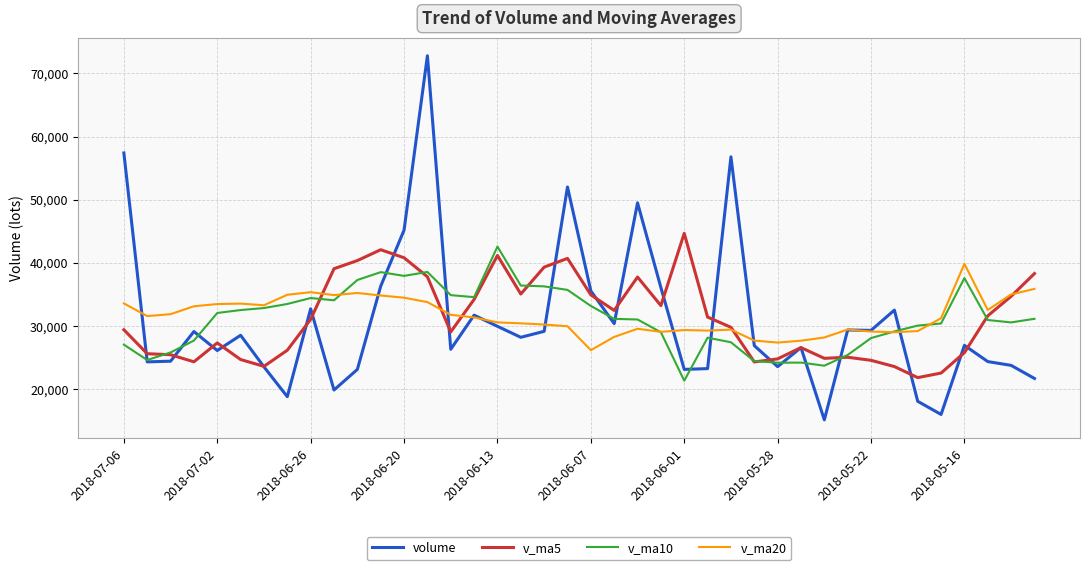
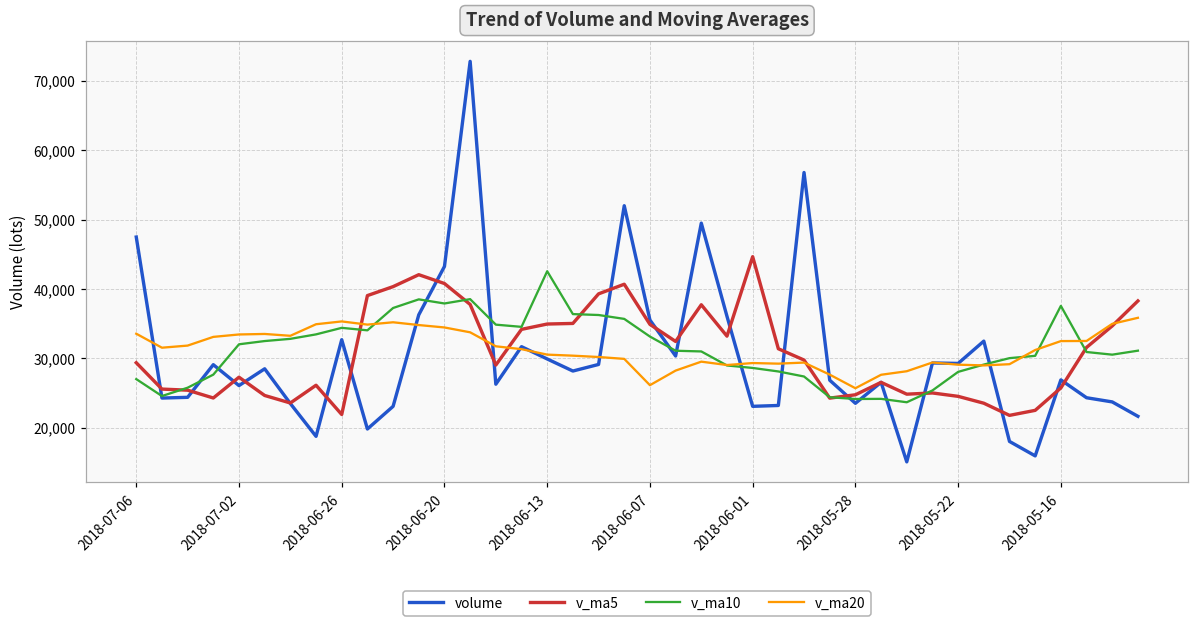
  {
    "volume": {
-     "2018-07-06": "57,000",
+     "2018-07-06": "47,000",
      "2018-07-02": "26,000",
      "2018-06-26": "33,000",
-     "2018-06-20": "45,000",
+     "2018-06-20": "43,000",
      "2018-06-13": "30,000",
      "2018-06-07": "36,000",
      "2018-06-01": "23,000",
      "2018-05-28": "24,000",
      "2018-05-16": "27,000"
    },
    "v_ma5": {
      "2018-07-06": "29,000",
      "2018-07-02": "27,000",
-     "2018-06-26": "31,000",
+     "2018-06-26": "22,000",
      "2018-06-20": "41,000",
-     "2018-06-13": "41,000",
+     "2018-06-13": "35,000",
      "2018-06-07": "35,000",
      "2018-06-01": "45,000",
      "2018-05-28": "25,000",
      "2018-05-22": "25,000",
      "2018-05-16": "26,000"
    },
    "v_ma10": {
      "2018-07-06": "27,000",
      "2018-07-02": "32,000",
      "2018-06-26": "34,000",
      "2018-06-20": "38,000",
      "2018-06-13": "43,000",
      "2018-06-07": "33,000",
-     "2018-06-01": "21,000",
+     "2018-06-01": "29,000",
      "2018-05-28": "24,000",
      "2018-05-22": "28,000",
      "2018-05-16": "38,000"
    },
    "v_ma20": {
      "2018-07-06": "34,000",
      "2018-07-02": "33,000",
      "2018-06-26": "35,000",
      "2018-06-20": "34,000",
      "2018-06-13": "31,000",
      "2018-06-07": "26,000",
      "2018-06-01": "29,000",
-     "2018-05-28": "27,000",
-     "2018-05-16": "40,000"
+     "2018-05-28": "26,000",
+     "2018-05-16": "33,000"
    }
  }
